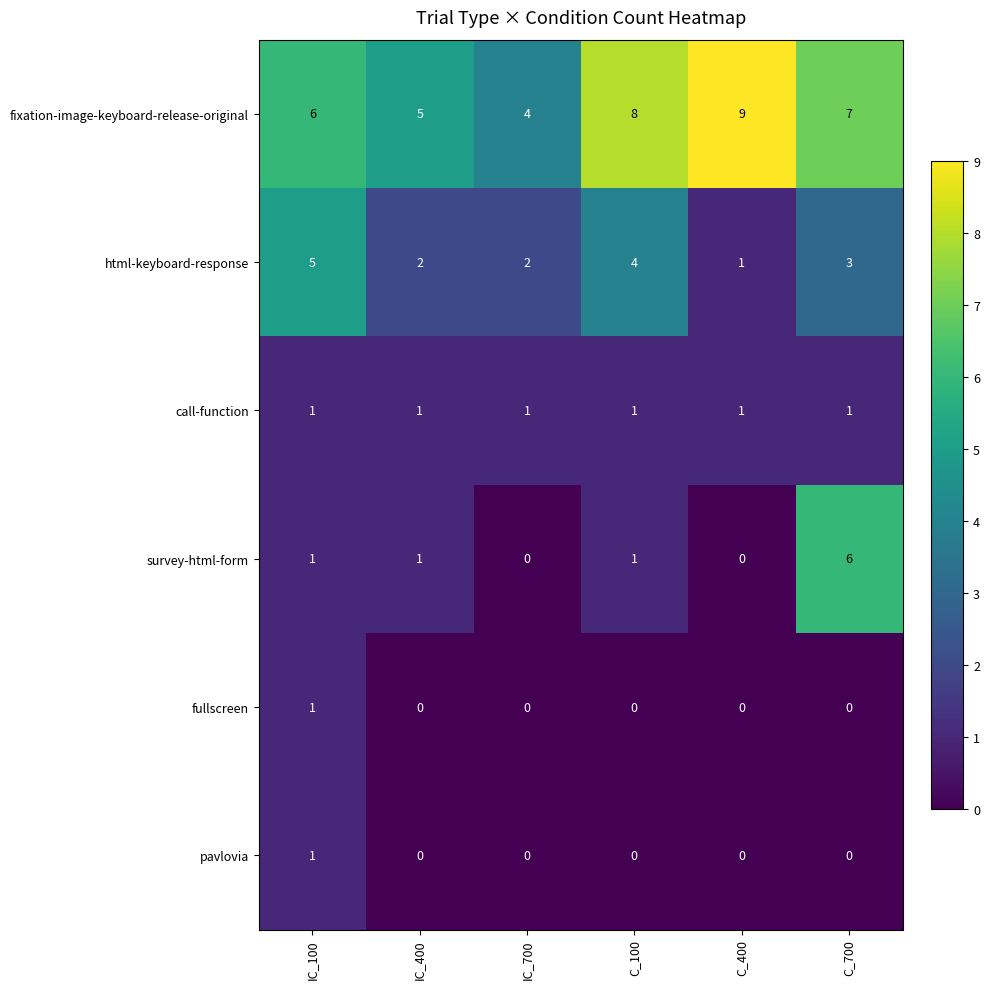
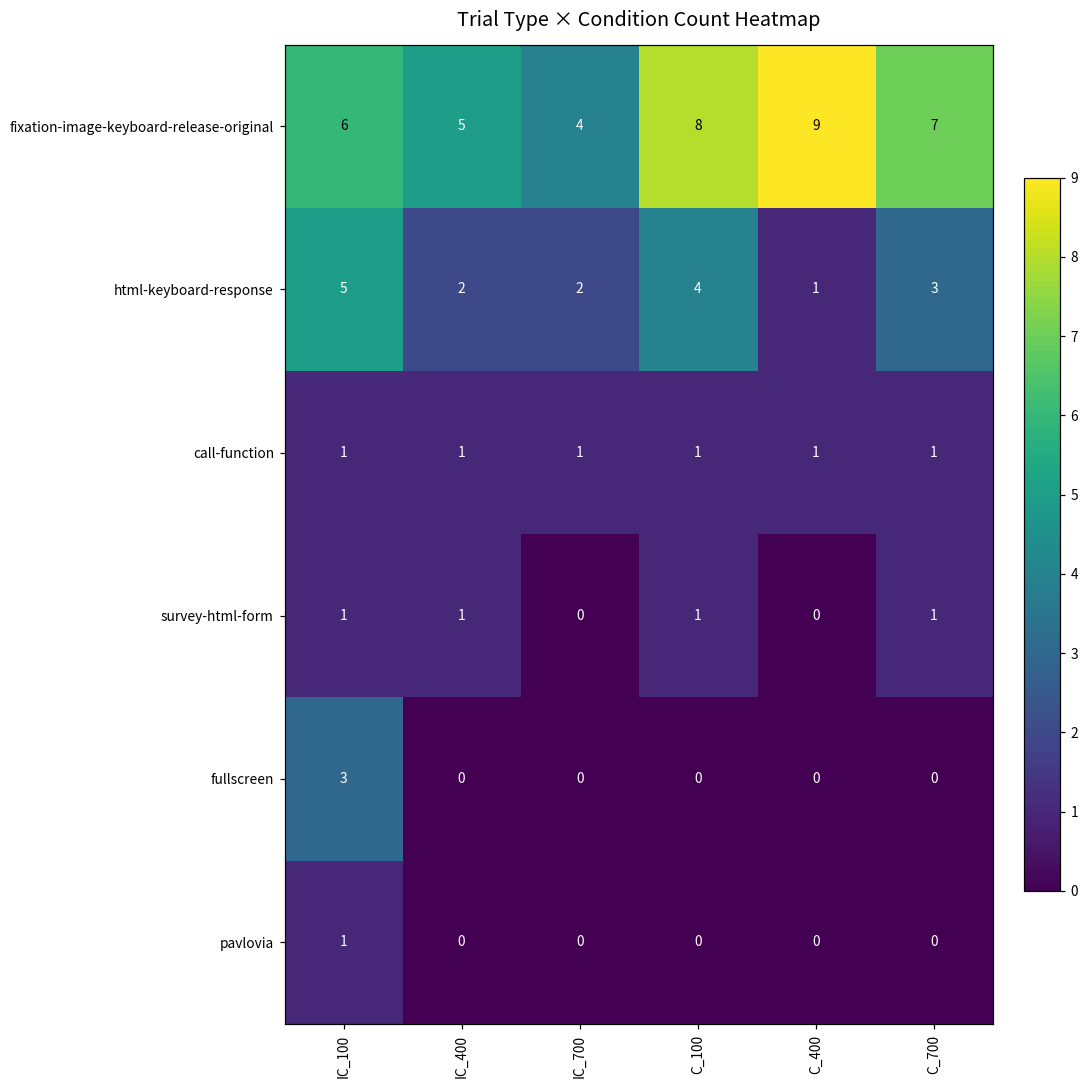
  {
    "fixation-image-keyboard-release-original": {
      "IC_100": 6,
      "IC_400": 5,
      "IC_700": 4,
      "C_100": 8,
      "C_400": 9,
      "C_700": 7
    },
    "html-keyboard-response": {
      "IC_100": 5,
      "IC_400": 2,
      "IC_700": 2,
      "C_100": 4,
      "C_400": 1,
      "C_700": 3
    },
    "call-function": {
      "IC_100": 1,
      "IC_400": 1,
      "IC_700": 1,
      "C_100": 1,
      "C_400": 1,
      "C_700": 1
    },
    "survey-html-form": {
      "IC_100": 1,
      "IC_400": 1,
      "IC_700": 0,
      "C_100": 1,
      "C_400": 0,
-     "C_700": 6
+     "C_700": 1
    },
    "fullscreen": {
-     "IC_100": 1,
+     "IC_100": 3,
      "IC_400": 0,
      "IC_700": 0,
      "C_100": 0,
      "C_400": 0,
      "C_700": 0
    },
    "pavlovia": {
      "IC_100": 1,
      "IC_400": 0,
      "IC_700": 0,
      "C_100": 0,
      "C_400": 0,
      "C_700": 0
    }
  }
